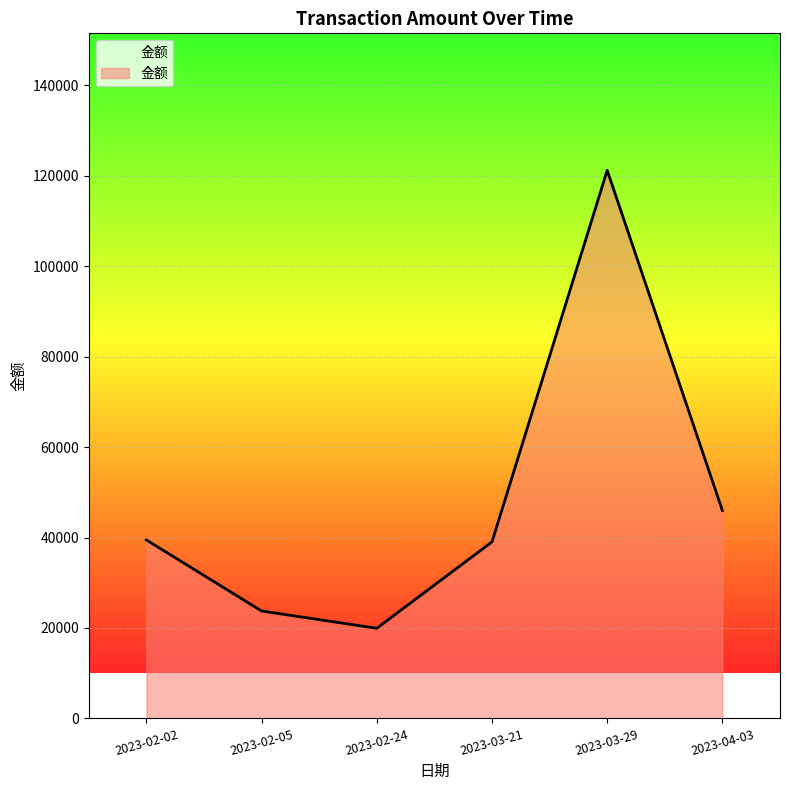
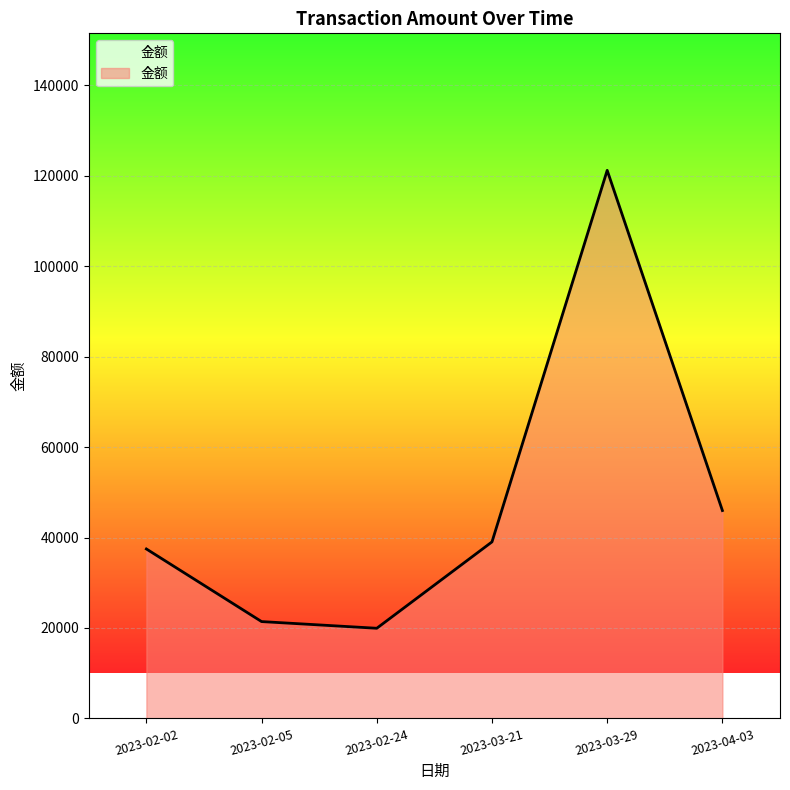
  {
-   "2023-02-02": 39000,
-   "2023-02-05": 24000,
+   "2023-02-02": 37000,
+   "2023-02-05": 21000,
    "2023-02-24": 20000,
    "2023-03-21": 39000,
    "2023-03-29": 121000,
    "2023-04-03": 46000
  }
